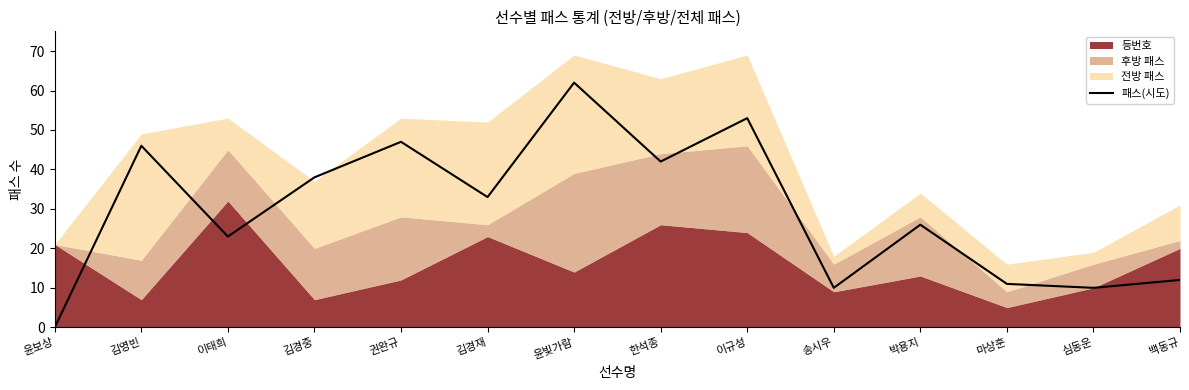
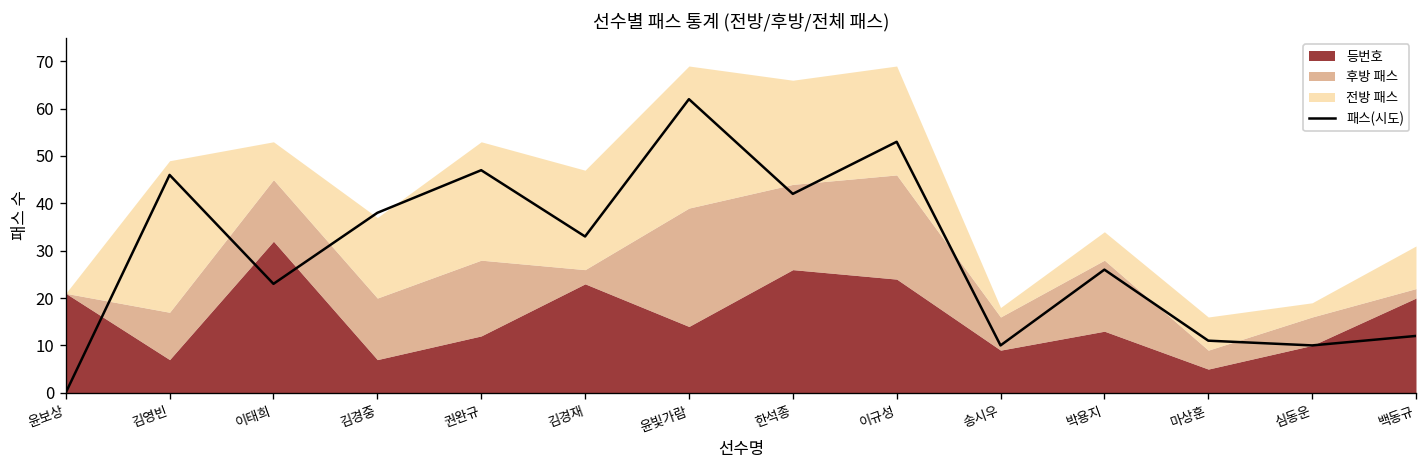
  {
    "패스(시도)": {
      "윤보상": 0,
      "김영빈": 46,
      "이태희": 23,
      "김경중": 38,
      "권완규": 47,
      "김경재": 33,
      "윤빛가람": 62,
      "한석종": 42,
      "이규성": 53,
      "송시우": 10,
      "박용지": 26,
      "마상훈": 11,
      "백동규": 12
    },
    "등번호": {
      "김영빈": 7,
      "이태희": 32,
      "김경중": 7,
      "권완규": 12,
      "김경재": 23,
      "윤빛가람": 14,
      "한석종": 26,
      "이규성": 24,
      "송시우": 9,
      "박용지": 13,
      "마상훈": 5,
      "백동규": 20
    },
    "후방 패스": {
      "김영빈": 10,
      "이태희": 13,
      "김경중": 13,
      "권완규": 16,
      "김경재": 3,
      "윤빛가람": 25,
      "한석종": 18,
      "이규성": 22,
      "송시우": 7,
      "박용지": 15,
      "마상훈": 4,
      "심동운": 6,
      "백동규": 2
    },
    "전방 패스": {
      "김영빈": 32,
      "이태희": 8,
      "김경중": 17,
      "권완규": 25,
-     "김경재": 26,
+     "김경재": 21,
      "윤빛가람": 30,
-     "한석종": 19,
+     "한석종": 22,
      "이규성": 23,
      "송시우": 2,
      "박용지": 6,
      "마상훈": 7,
      "심동운": 3,
      "백동규": 9
    }
  }
